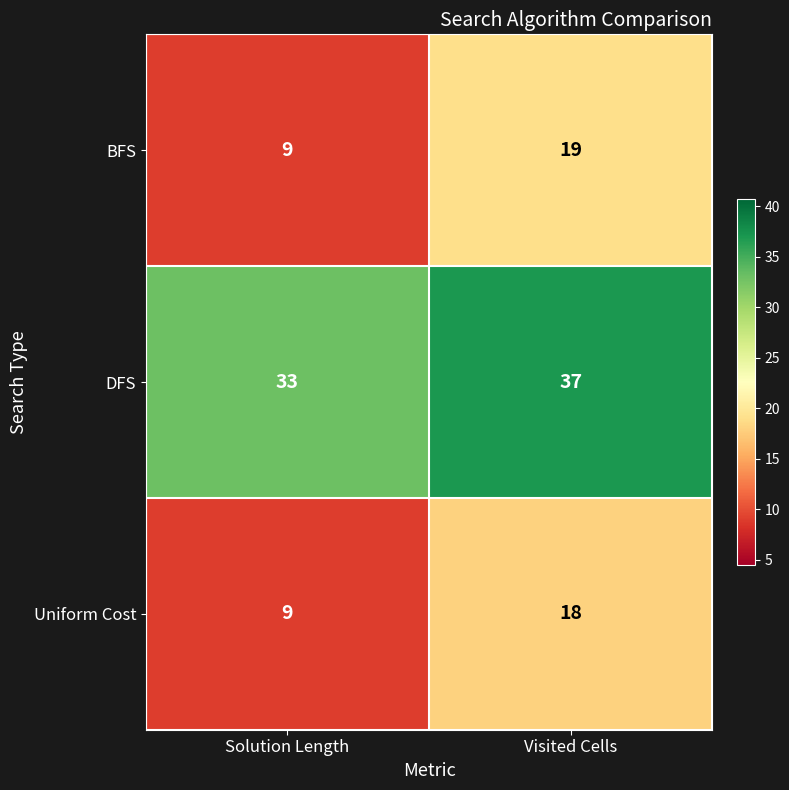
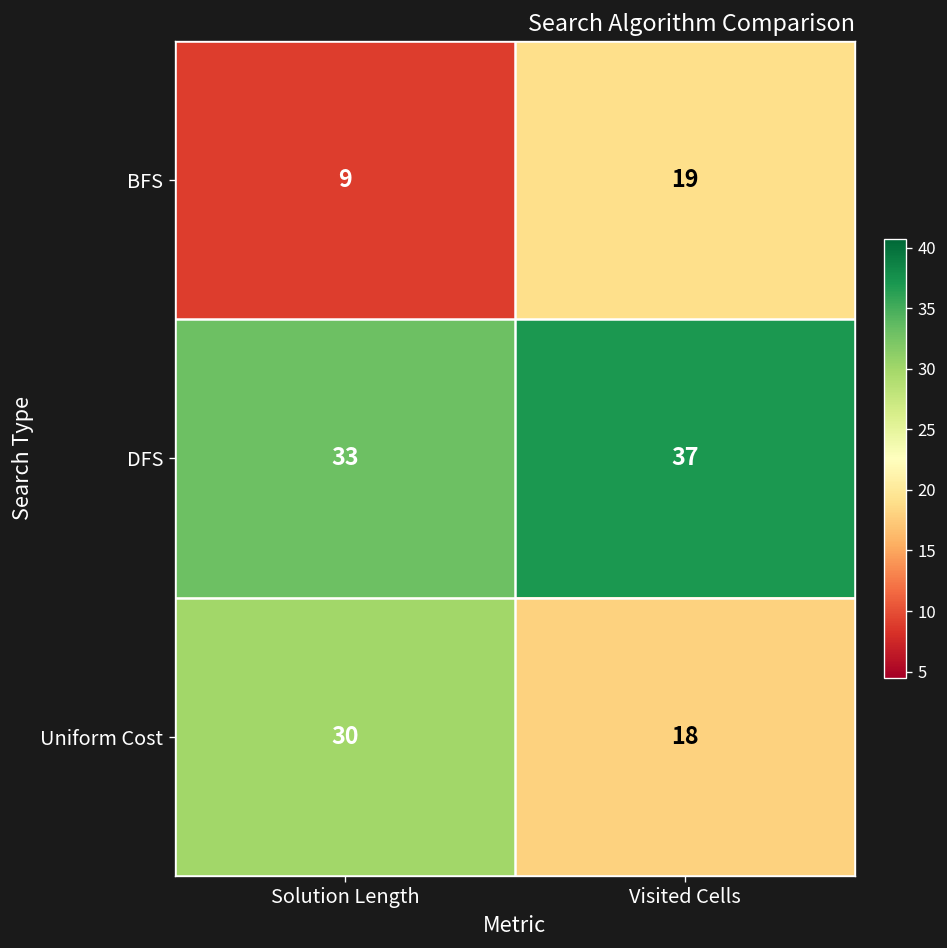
  {
    "BFS": {
      "Solution Length": 9,
      "Visited Cells": 19
    },
    "DFS": {
      "Solution Length": 33,
      "Visited Cells": 37
    },
    "Uniform Cost": {
-     "Solution Length": 9,
+     "Solution Length": 30,
      "Visited Cells": 18
    }
  }
